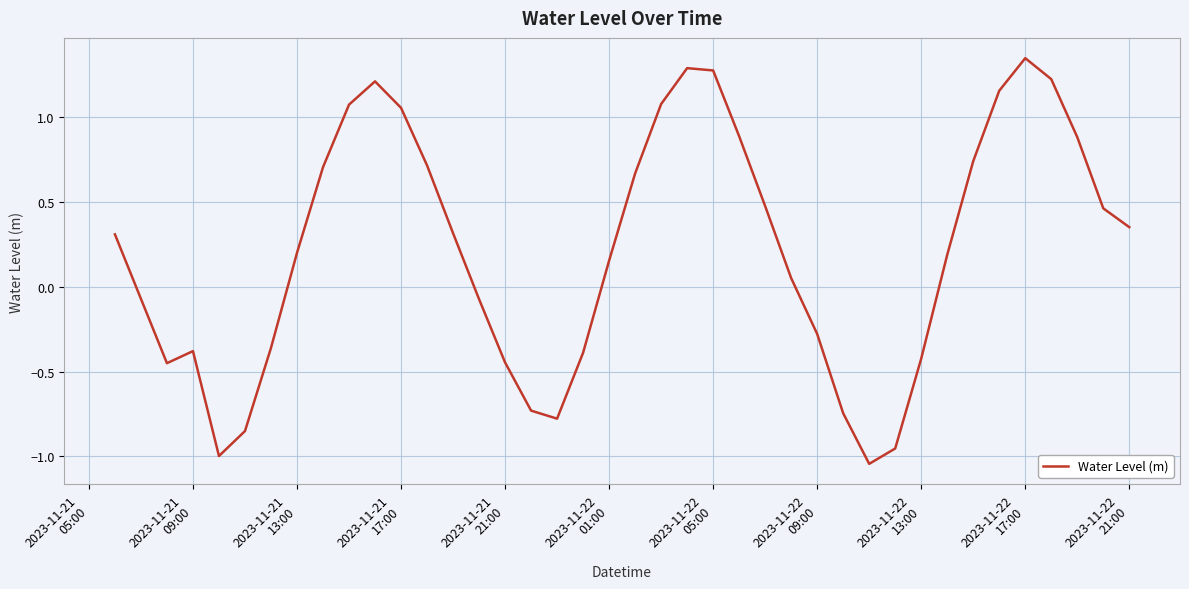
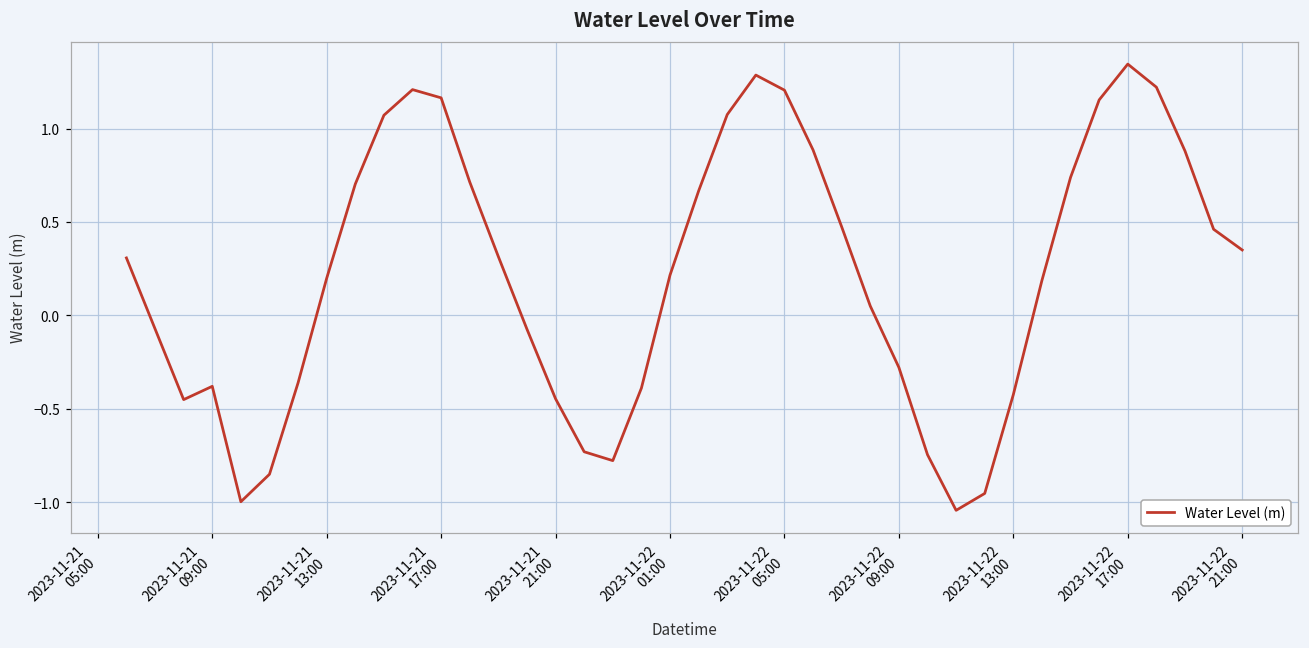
  {
    "2023-11-21 09:00": -0.38,
    "2023-11-21 13:00": 0.20,
-   "2023-11-21 17:00": 1.05,
+   "2023-11-21 17:00": 1.16,
    "2023-11-21 21:00": -0.45,
-   "2023-11-22 01:00": 0.15,
-   "2023-11-22 05:00": 1.27,
+   "2023-11-22 01:00": 0.22,
+   "2023-11-22 05:00": 1.21,
    "2023-11-22 09:00": -0.28,
    "2023-11-22 13:00": -0.42,
    "2023-11-22 17:00": 1.34,
    "2023-11-22 21:00": 0.35
  }
